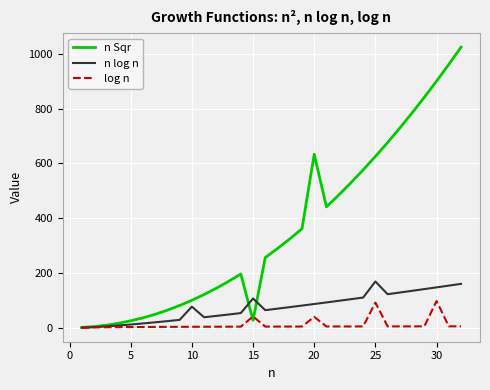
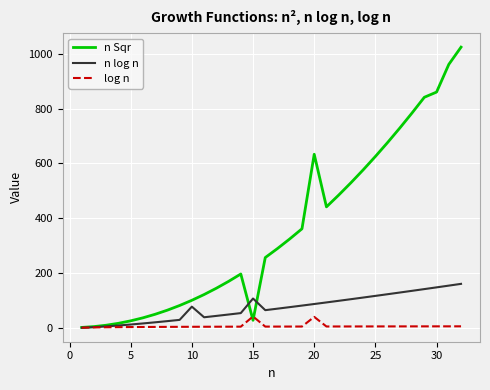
  {
    "n Sqr": {
      "5": 30,
      "10": 100,
      "15": 30,
      "20": 630,
      "25": 630,
-     "30": 900
+     "30": 860
    },
    "n log n": {
      "5": 10,
      "10": 80,
      "15": 110,
      "20": 90,
-     "25": 170,
+     "25": 120,
      "30": 150
    },
    "log n": {
      "5": 0,
      "10": 0,
      "15": 40,
      "20": 40,
-     "25": 90,
-     "30": 100
+     "25": 0,
+     "30": 0
    }
  }
